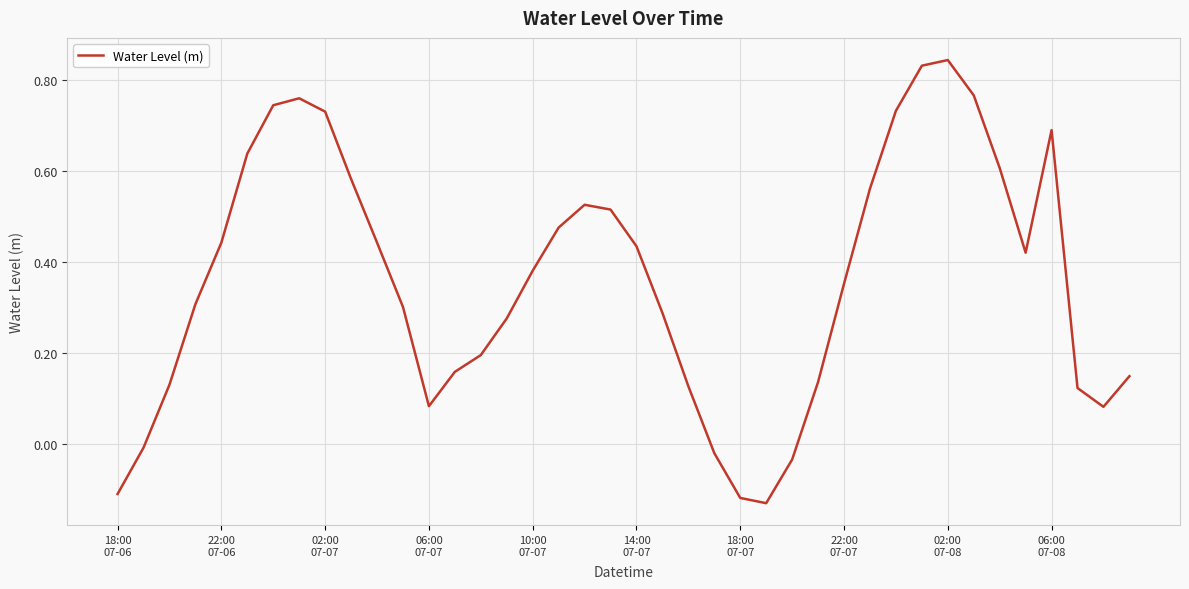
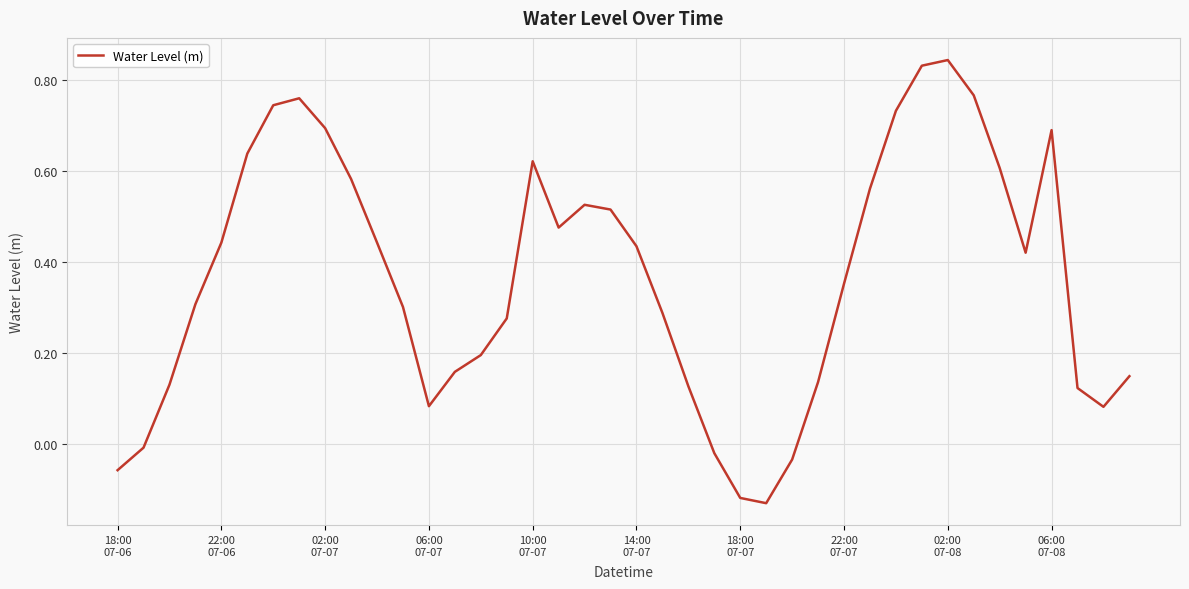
  {
-   "18:00 07-06": -0.11,
+   "18:00 07-06": -0.06,
    "22:00 07-06": 0.44,
-   "02:00 07-07": 0.73,
+   "02:00 07-07": 0.69,
    "06:00 07-07": 0.08,
-   "10:00 07-07": 0.38,
+   "10:00 07-07": 0.62,
    "14:00 07-07": 0.43,
    "18:00 07-07": -0.12,
    "22:00 07-07": 0.35,
    "02:00 07-08": 0.84,
    "06:00 07-08": 0.69
  }
